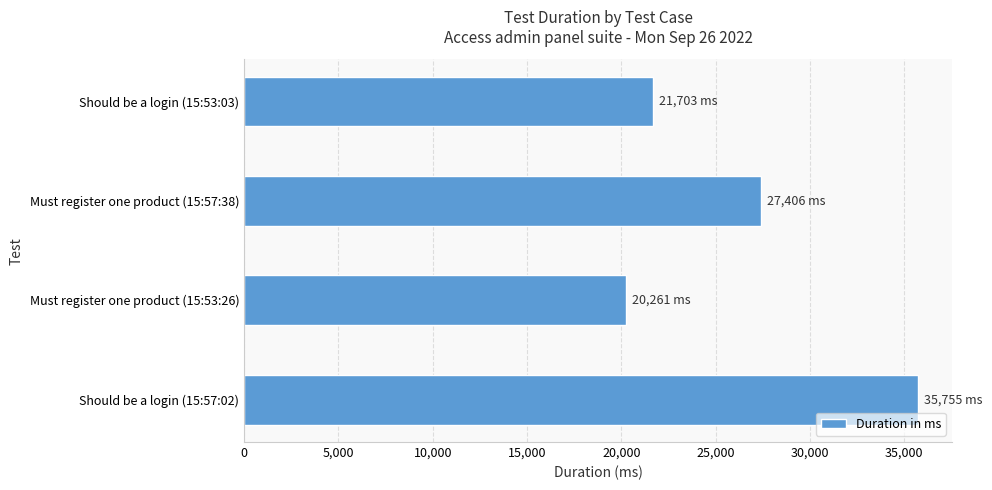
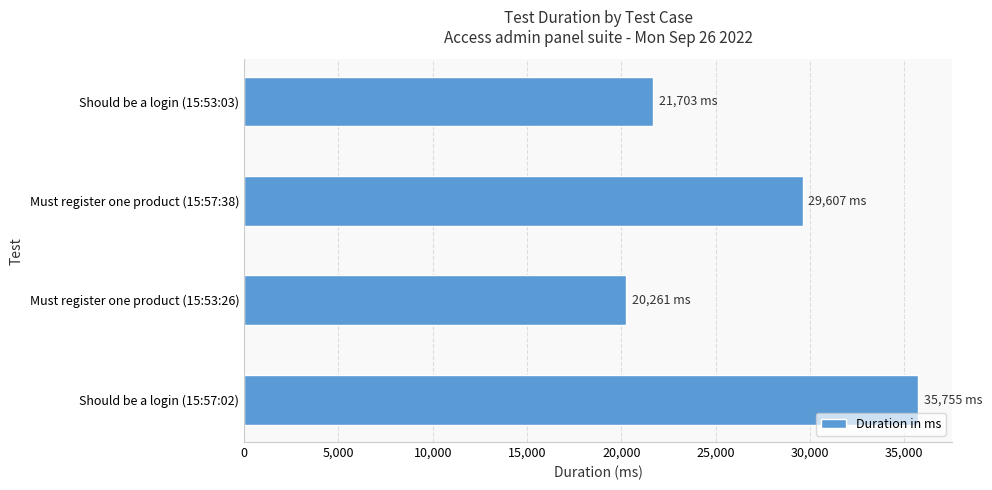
  {
    "Should be a login (15:53:03)": "21,703",
-   "Must register one product (15:57:38)": "27,406",
+   "Must register one product (15:57:38)": "29,607",
    "Must register one product (15:53:26)": "20,261",
    "Should be a login (15:57:02)": "35,755"
  }
